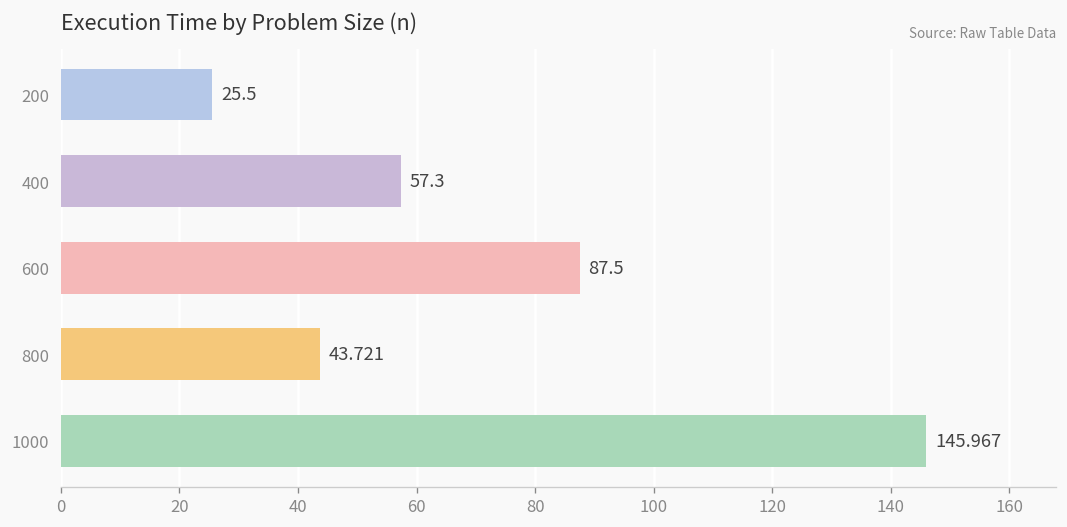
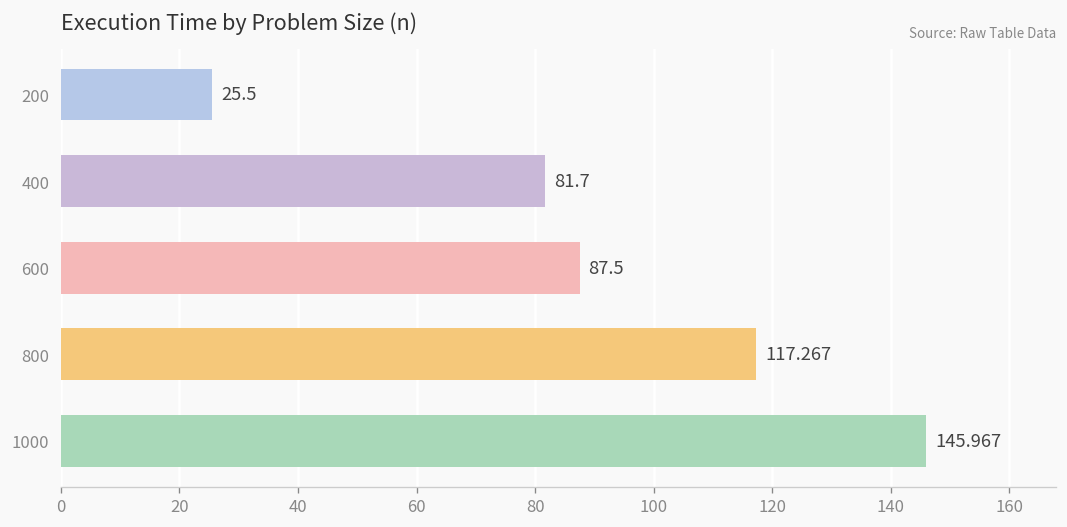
  {
    "200": 25.5,
-   "400": 57.3,
+   "400": 81.7,
    "600": 87.5,
-   "800": 43.721,
+   "800": 117.267,
    "1000": 145.967
  }
